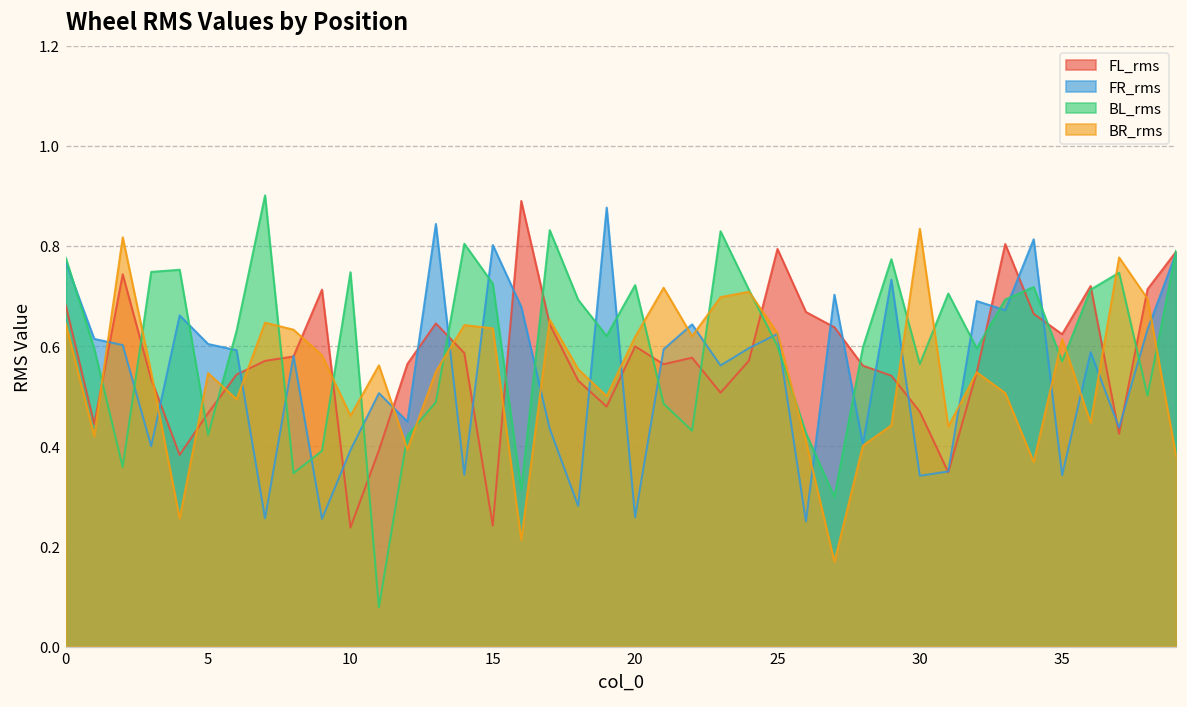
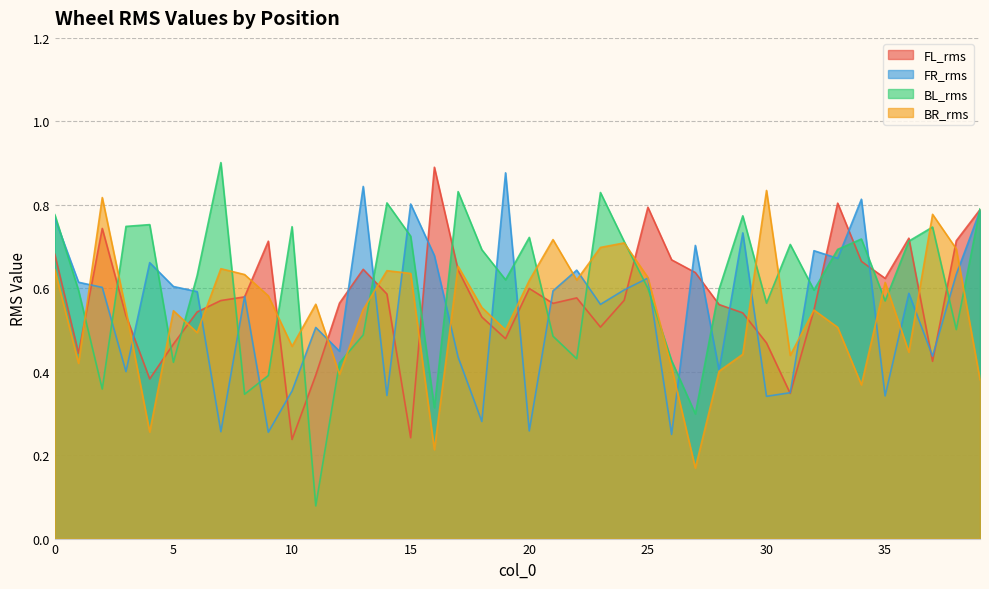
  {
    "FL_rms": {
      "0": 0.68,
      "5": 0.47,
      "10": 0.24,
      "15": 0.24,
      "20": 0.60,
      "25": 0.79,
      "30": 0.47,
      "35": 0.62
    },
    "FR_rms": {
      "0": 0.77,
      "5": 0.60,
-     "10": 0.39,
+     "10": 0.35,
      "15": 0.80,
      "20": 0.26,
      "30": 0.34,
      "35": 0.34
    },
    "BL_rms": {
      "0": 0.78,
      "5": 0.42,
      "10": 0.75,
      "15": 0.72,
      "20": 0.72,
      "25": 0.60,
      "30": 0.56,
      "35": 0.57
    },
    "BR_rms": {
      "0": 0.64,
      "5": 0.55,
      "10": 0.46,
      "15": 0.64,
      "20": 0.62,
      "30": 0.83,
      "35": 0.61
    }
  }
